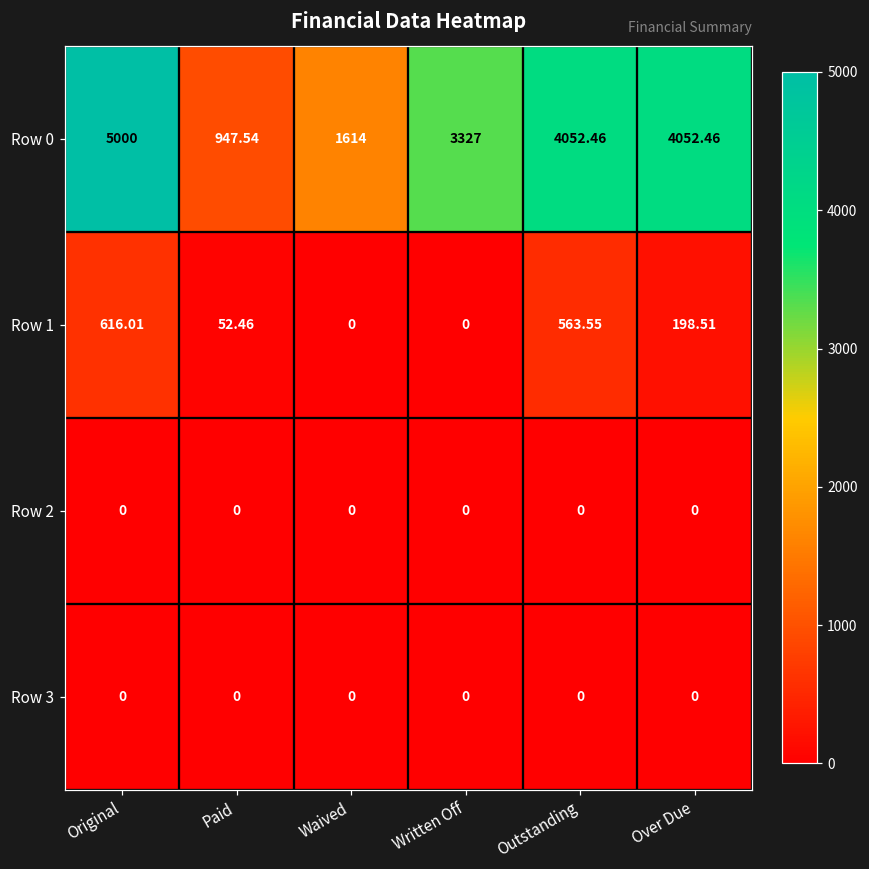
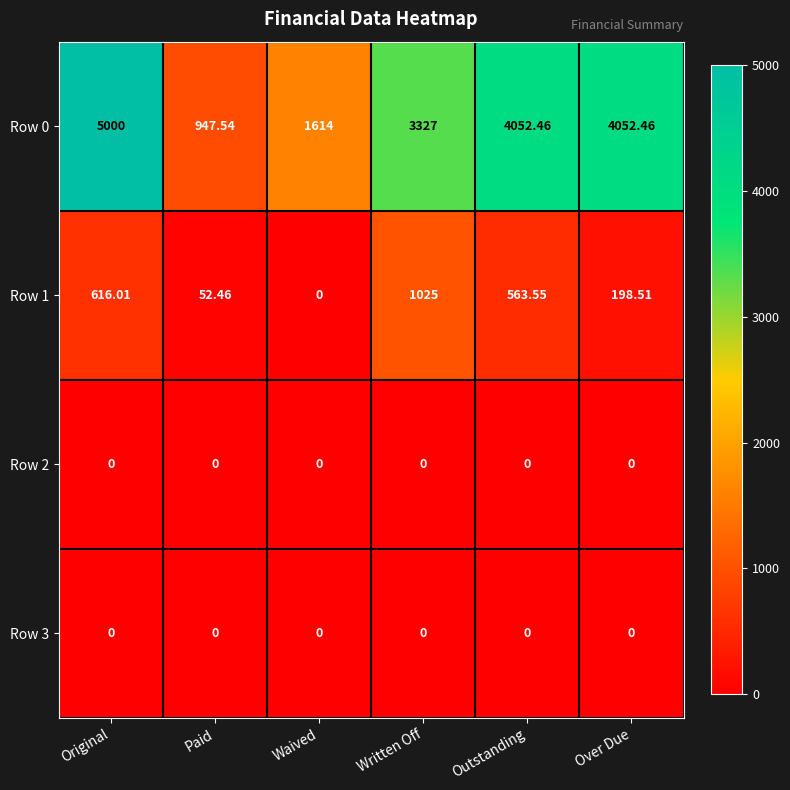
  {
    "Row 0": {
      "Original": 5000,
      "Paid": 947.54,
      "Waived": 1614,
      "Written Off": 3327,
      "Outstanding": 4052.46,
      "Over Due": 4052.46
    },
    "Row 1": {
      "Original": 616.01,
      "Paid": 52.46,
      "Waived": 0,
-     "Written Off": 0,
+     "Written Off": 1025,
      "Outstanding": 563.55,
      "Over Due": 198.51
    },
    "Row 2": {
      "Original": 0,
      "Paid": 0,
      "Waived": 0,
      "Written Off": 0,
      "Outstanding": 0,
      "Over Due": 0
    },
    "Row 3": {
      "Original": 0,
      "Paid": 0,
      "Waived": 0,
      "Written Off": 0,
      "Outstanding": 0,
      "Over Due": 0
    }
  }
